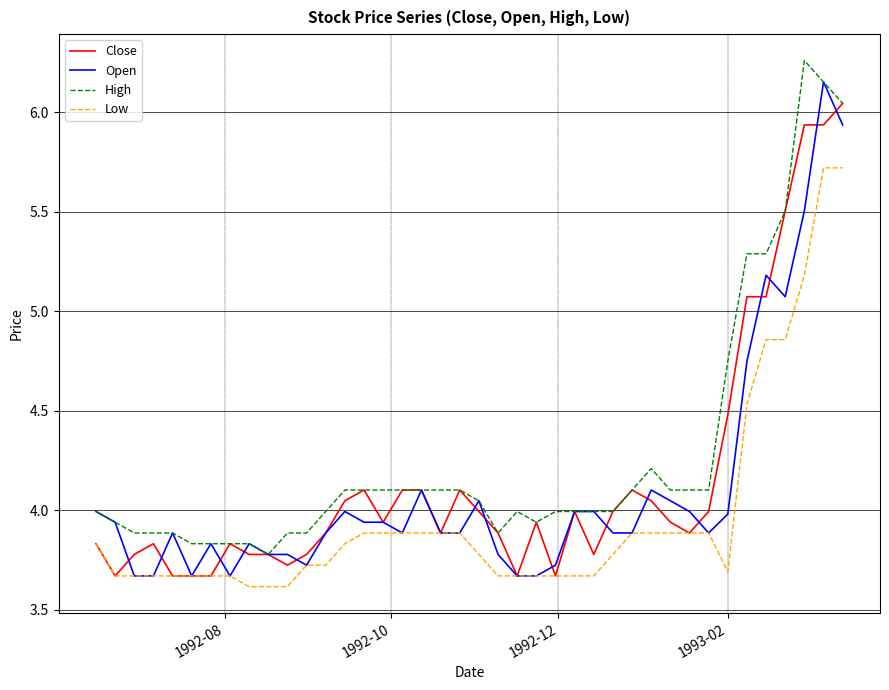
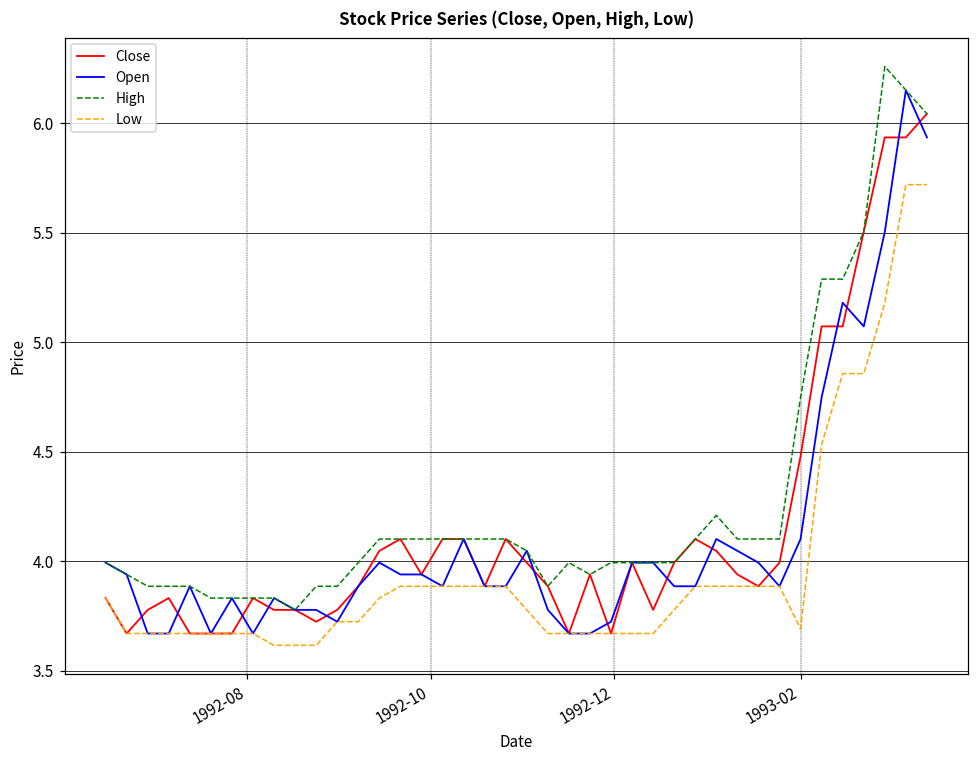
  {
    "Close": {
      "1993-02": 4.48
    },
    "Open": {
-     "1993-02": 3.98
+     "1993-02": 4.10
    },
    "High": {
      "1993-02": 4.75
    },
    "Low": {
      "1993-02": 3.69
    }
  }
